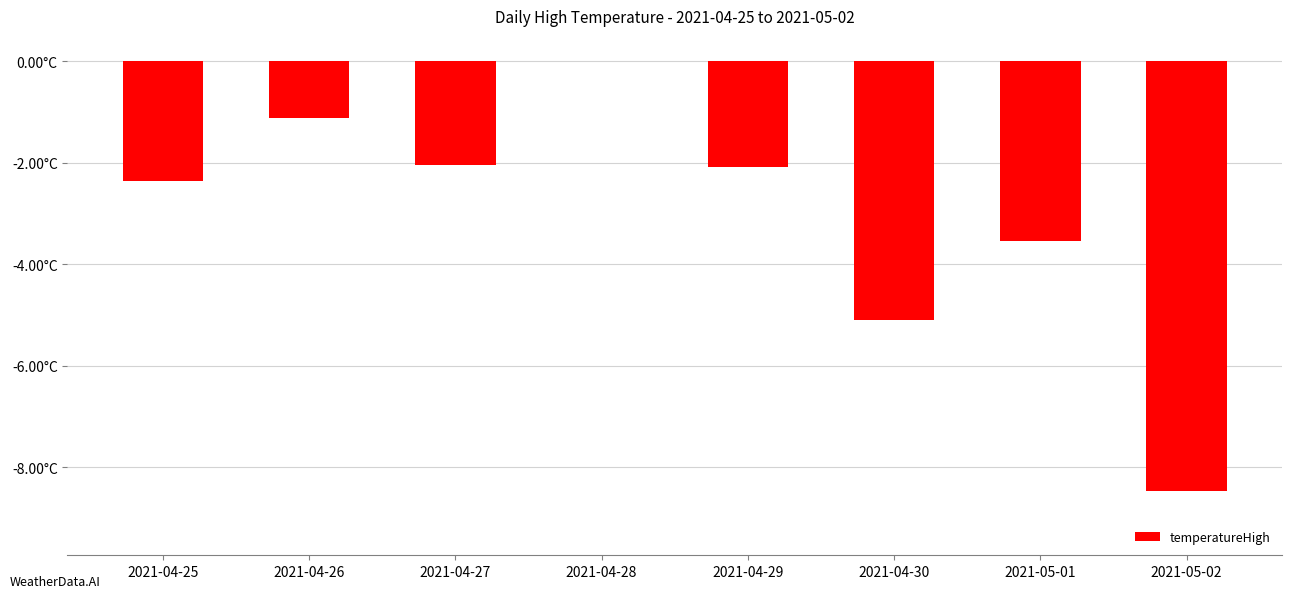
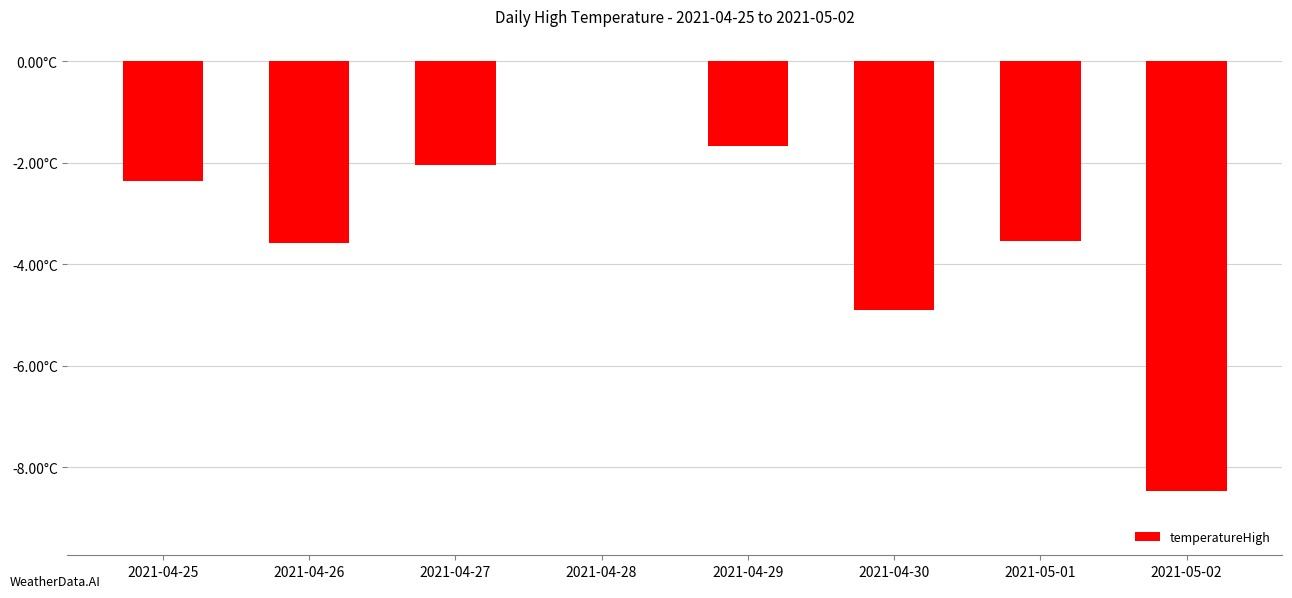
  {
    "2021-04-25": "-2.3°C",
-   "2021-04-26": "-1.1°C",
+   "2021-04-26": "-3.6°C",
    "2021-04-27": "-2.0°C",
    "2021-04-28": "0.0°C",
-   "2021-04-29": "-2.1°C",
-   "2021-04-30": "-5.1°C",
+   "2021-04-29": "-1.7°C",
+   "2021-04-30": "-4.9°C",
    "2021-05-01": "-3.5°C",
    "2021-05-02": "-8.5°C"
  }
